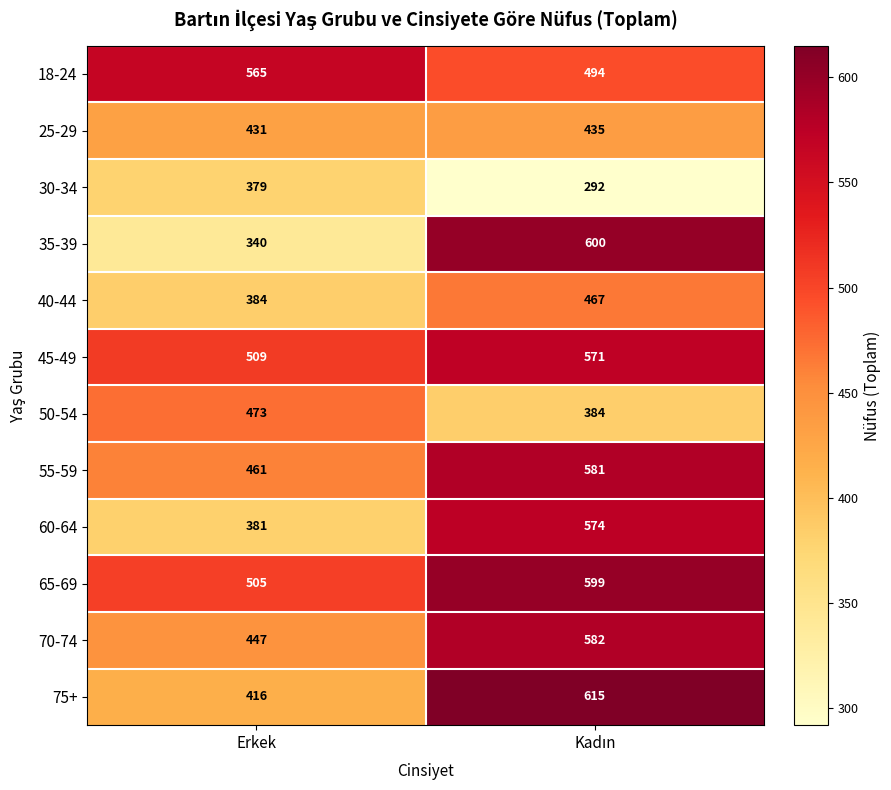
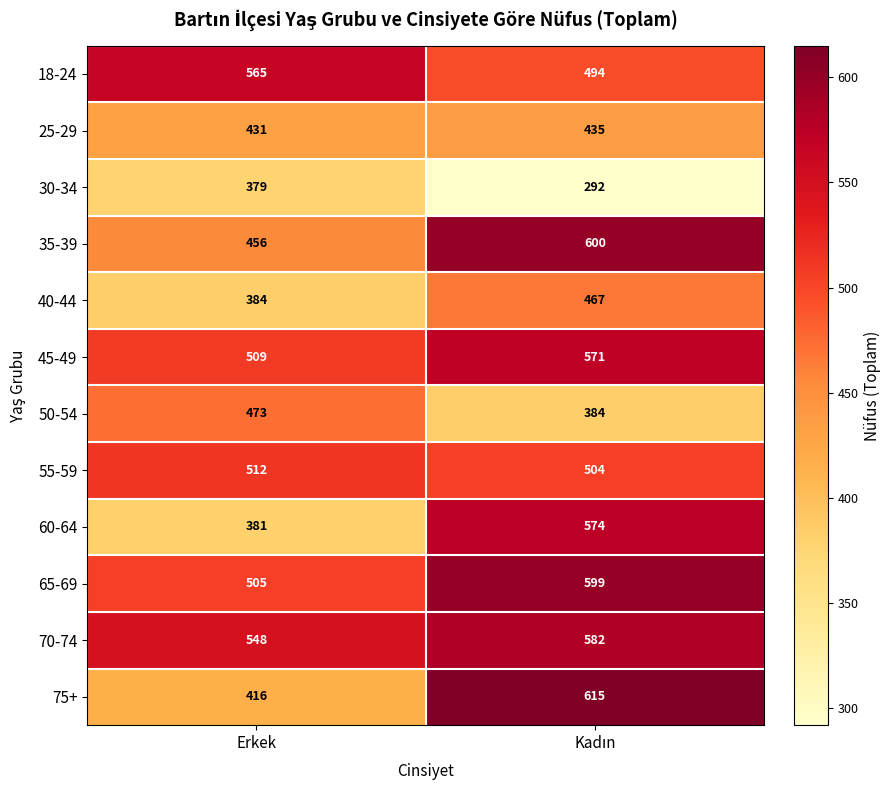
  {
    "18-24": {
      "Erkek": 565,
      "Kadın": 494
    },
    "25-29": {
      "Erkek": 431,
      "Kadın": 435
    },
    "30-34": {
      "Erkek": 379,
      "Kadın": 292
    },
    "35-39": {
-     "Erkek": 340,
+     "Erkek": 456,
      "Kadın": 600
    },
    "40-44": {
      "Erkek": 384,
      "Kadın": 467
    },
    "45-49": {
      "Erkek": 509,
      "Kadın": 571
    },
    "50-54": {
      "Erkek": 473,
      "Kadın": 384
    },
    "55-59": {
-     "Erkek": 461,
-     "Kadın": 581
+     "Erkek": 512,
+     "Kadın": 504
    },
    "60-64": {
      "Erkek": 381,
      "Kadın": 574
    },
    "65-69": {
      "Erkek": 505,
      "Kadın": 599
    },
    "70-74": {
-     "Erkek": 447,
+     "Erkek": 548,
      "Kadın": 582
    },
    "75+": {
      "Erkek": 416,
      "Kadın": 615
    }
  }
